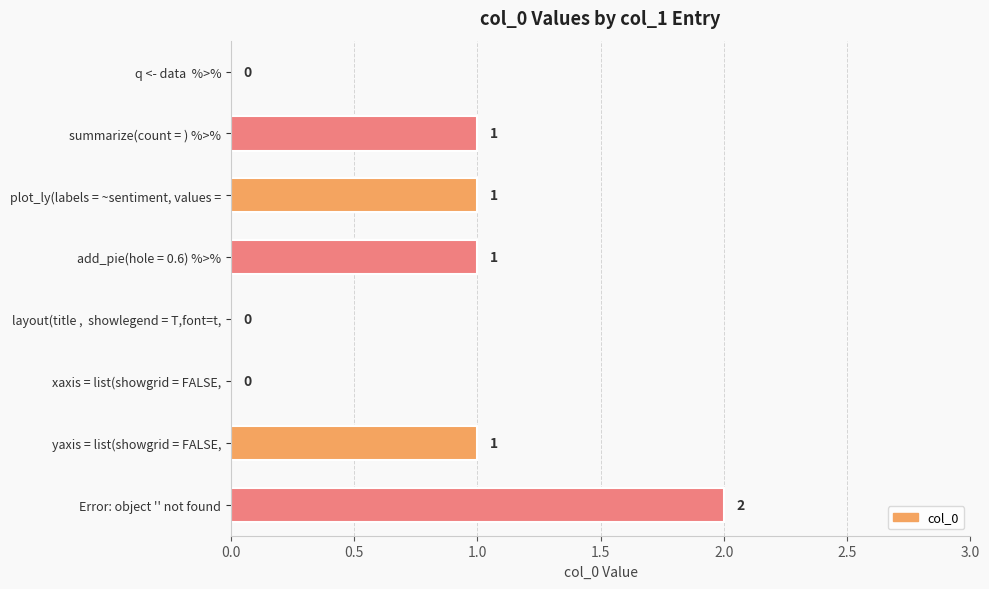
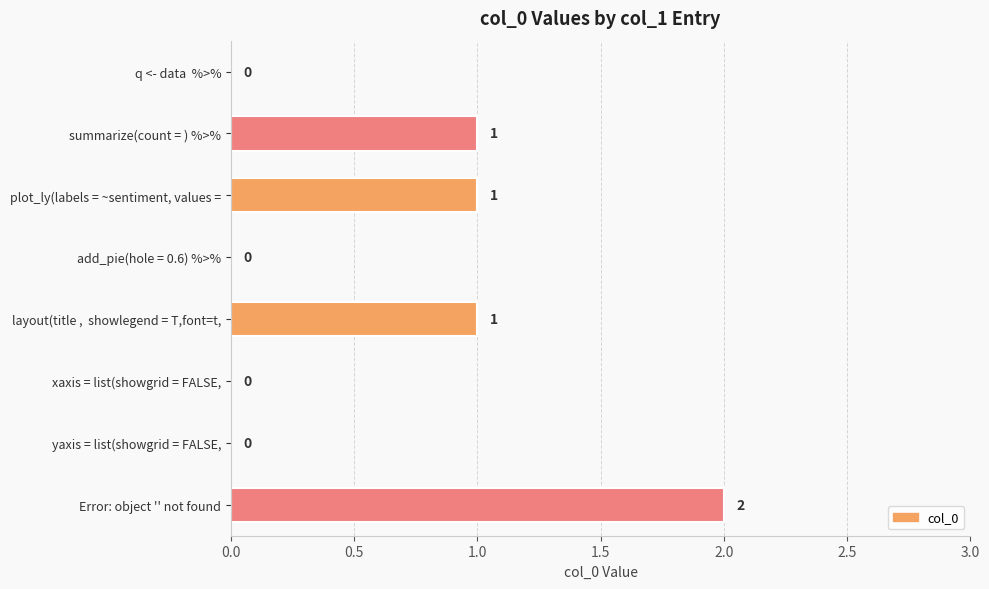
  {
    "q <- data %>%": 0,
    "summarize(count = ) %>%": 1,
    "plot_ly(labels = ~sentiment, values =": 1,
-   "add_pie(hole = 0.6) %>%": 1,
-   "layout(title , showlegend = T,font=t,": 0,
+   "add_pie(hole = 0.6) %>%": 0,
+   "layout(title , showlegend = T,font=t,": 1,
    "xaxis = list(showgrid = FALSE,": 0,
-   "yaxis = list(showgrid = FALSE,": 1,
+   "yaxis = list(showgrid = FALSE,": 0,
    "Error: object '' not found": 2
  }
